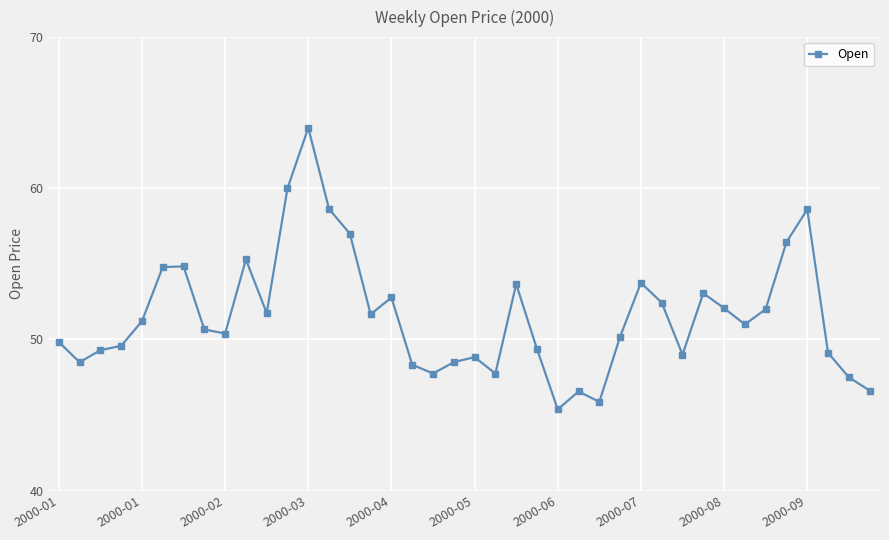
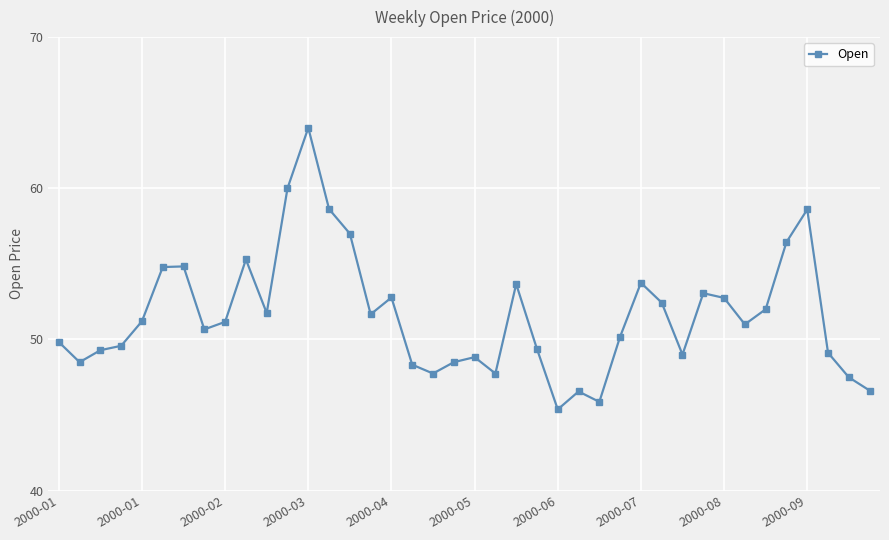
  {
-   "2000-02": 50.4,
+   "2000-02": 51.2,
    "2000-03": 64.0,
    "2000-04": 52.8,
    "2000-05": 48.8,
    "2000-06": 45.4,
    "2000-07": 53.8,
-   "2000-08": 52.1,
+   "2000-08": 52.8,
    "2000-09": 58.6
  }
